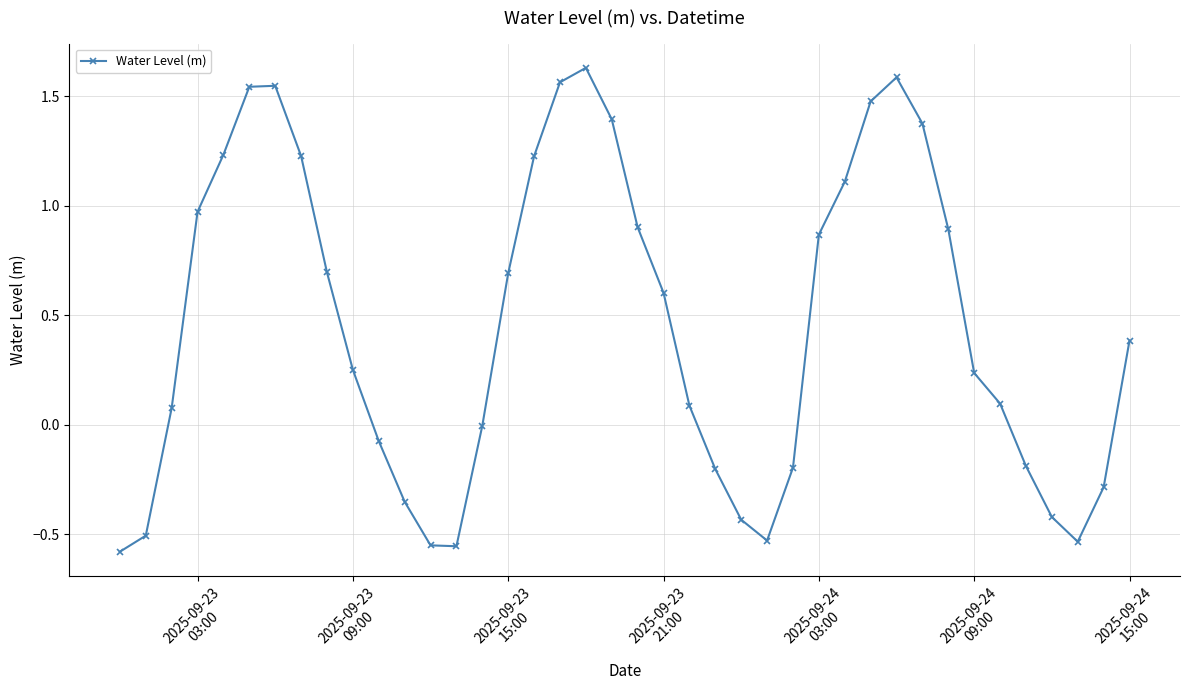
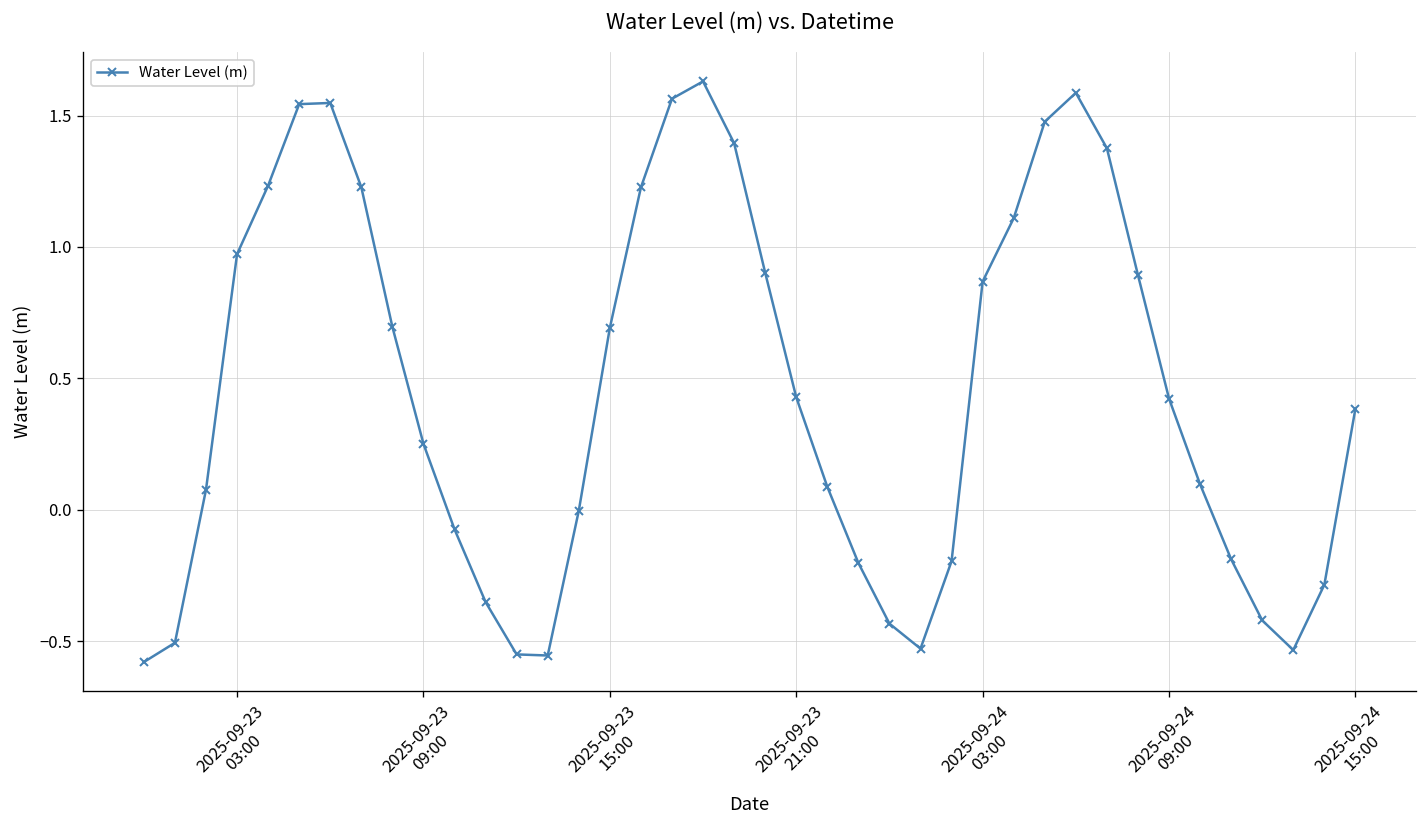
  {
    "2025-09-23 03:00": 0.97,
    "2025-09-23 09:00": 0.25,
    "2025-09-23 15:00": 0.69,
-   "2025-09-23 21:00": 0.60,
+   "2025-09-23 21:00": 0.43,
    "2025-09-24 03:00": 0.87,
-   "2025-09-24 09:00": 0.24,
+   "2025-09-24 09:00": 0.42,
    "2025-09-24 15:00": 0.38
  }
